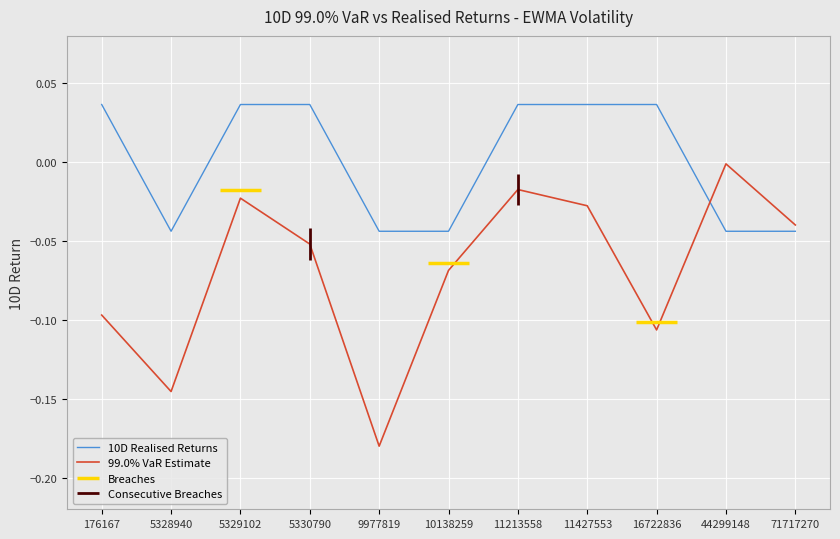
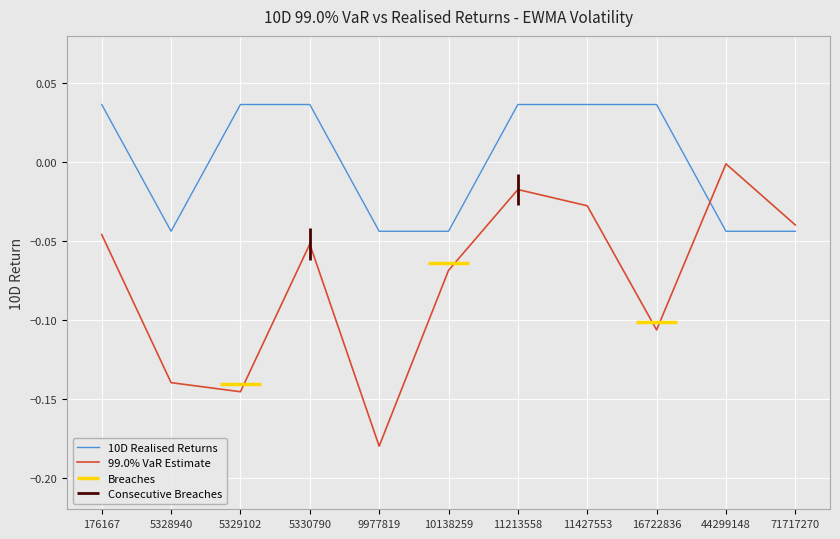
  {
    "10D Realised Returns": {
      "176167": 0.037,
      "5328940": -0.044,
      "5329102": 0.037,
      "5330790": 0.037,
      "9977819": -0.044,
      "10138259": -0.044,
      "11213558": 0.037,
      "11427553": 0.037,
      "16722836": 0.037,
      "44299148": -0.044,
      "71717270": -0.044
    },
    "99.0% VaR Estimate": {
-     "176167": -0.097,
-     "5328940": -0.145,
-     "5329102": -0.023,
+     "176167": -0.046,
+     "5328940": -0.140,
+     "5329102": -0.146,
      "5330790": -0.052,
      "9977819": -0.180,
      "10138259": -0.069,
      "11213558": -0.017,
      "11427553": -0.028,
      "16722836": -0.106,
      "44299148": -0.001,
      "71717270": -0.040
    }
  }
